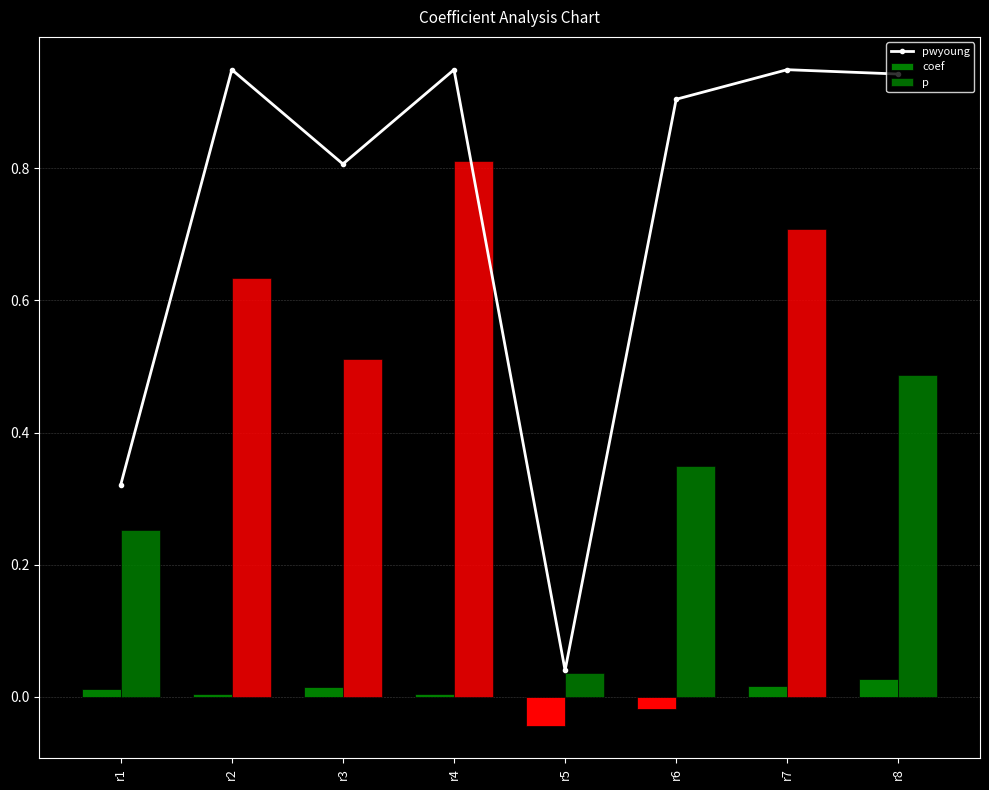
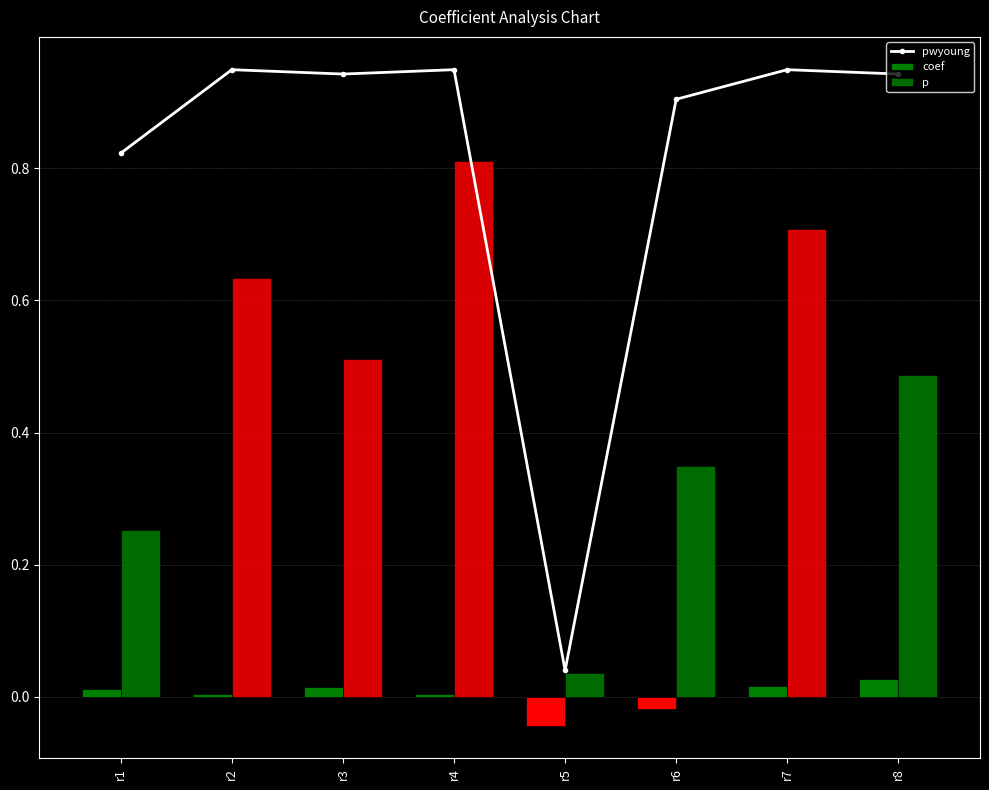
  {
    "pwyoung": {
-     "r1": 0.32,
+     "r1": 0.82,
      "r2": 0.95,
-     "r3": 0.81,
+     "r3": 0.94,
      "r4": 0.95,
      "r5": 0.04,
      "r6": 0.90,
      "r7": 0.95
    }
  }
